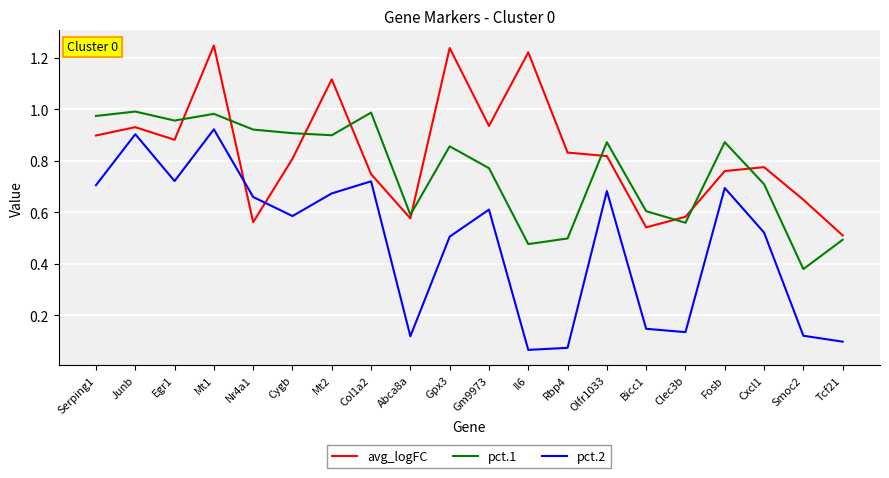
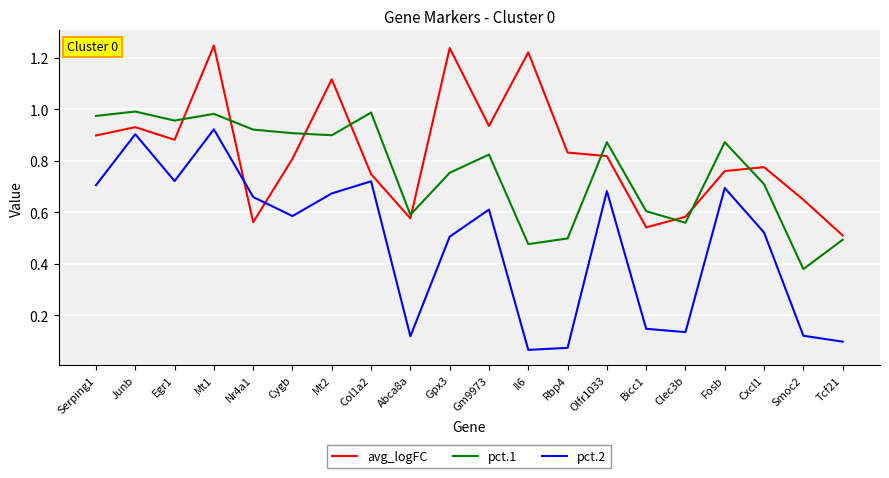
  {
    "avg_logFC": {
      "Serping1": 0.90,
      "Junb": 0.93,
      "Egr1": 0.88,
      "Mt1": 1.25,
      "Nr4a1": 0.56,
      "Cygb": 0.81,
      "Mt2": 1.12,
      "Col1a2": 0.75,
      "Abca8a": 0.58,
      "Gpx3": 1.24,
      "Gm9973": 0.94,
      "Il6": 1.22,
      "Rbp4": 0.83,
      "Olfr1033": 0.82,
      "Bicc1": 0.54,
      "Clec3b": 0.58,
      "Fosb": 0.76,
      "Cxcl1": 0.78,
      "Smoc2": 0.65,
      "Tcf21": 0.51
    },
    "pct.1": {
      "Serping1": 0.97,
      "Junb": 0.99,
      "Egr1": 0.96,
      "Mt1": 0.98,
      "Nr4a1": 0.92,
      "Cygb": 0.91,
      "Mt2": 0.90,
      "Col1a2": 0.99,
      "Abca8a": 0.59,
-     "Gpx3": 0.86,
-     "Gm9973": 0.77,
+     "Gpx3": 0.75,
+     "Gm9973": 0.82,
      "Il6": 0.48,
      "Rbp4": 0.50,
      "Olfr1033": 0.87,
      "Bicc1": 0.60,
      "Clec3b": 0.56,
      "Fosb": 0.87,
      "Cxcl1": 0.71,
      "Smoc2": 0.38,
      "Tcf21": 0.49
    },
    "pct.2": {
      "Serping1": 0.71,
      "Junb": 0.90,
      "Egr1": 0.72,
      "Mt1": 0.92,
      "Nr4a1": 0.66,
      "Cygb": 0.59,
      "Mt2": 0.67,
      "Col1a2": 0.72,
      "Abca8a": 0.12,
      "Gpx3": 0.51,
      "Gm9973": 0.61,
      "Il6": 0.07,
      "Rbp4": 0.07,
      "Olfr1033": 0.68,
      "Bicc1": 0.15,
      "Clec3b": 0.13,
      "Fosb": 0.69,
      "Cxcl1": 0.52,
      "Smoc2": 0.12,
      "Tcf21": 0.10
    }
  }
